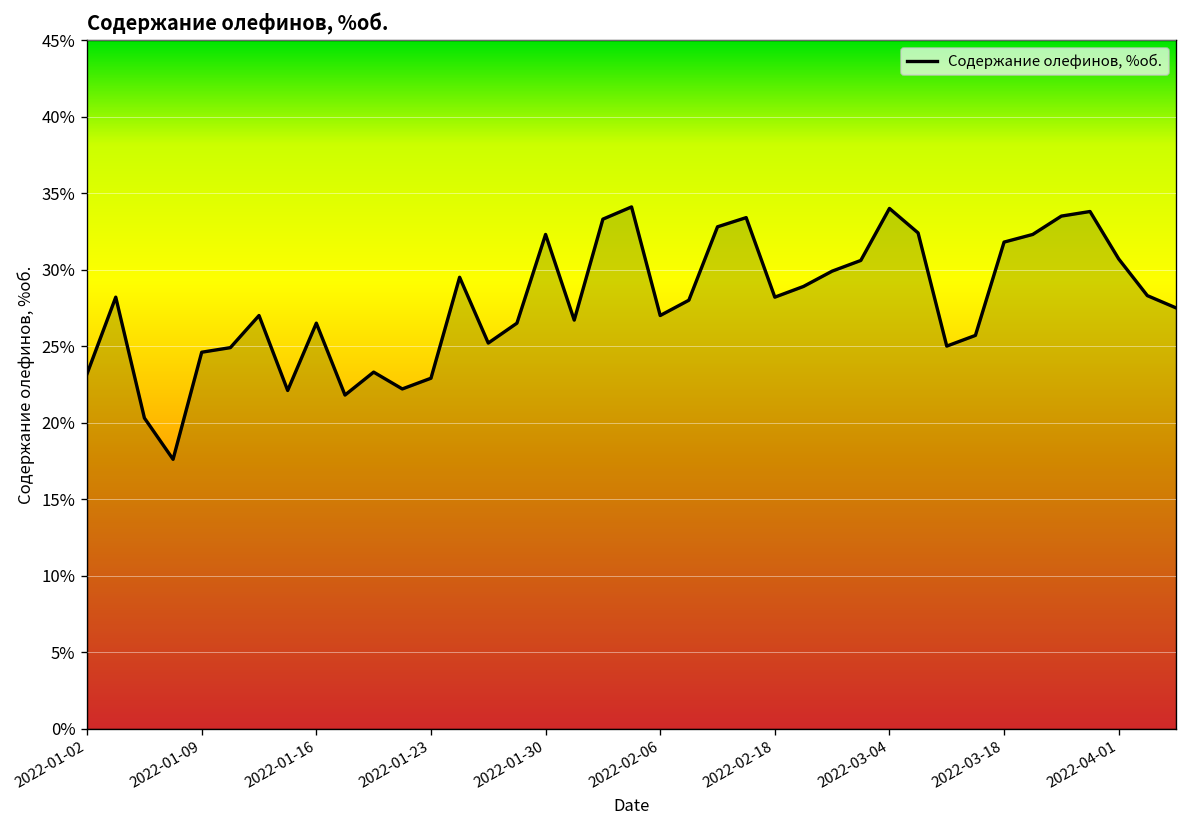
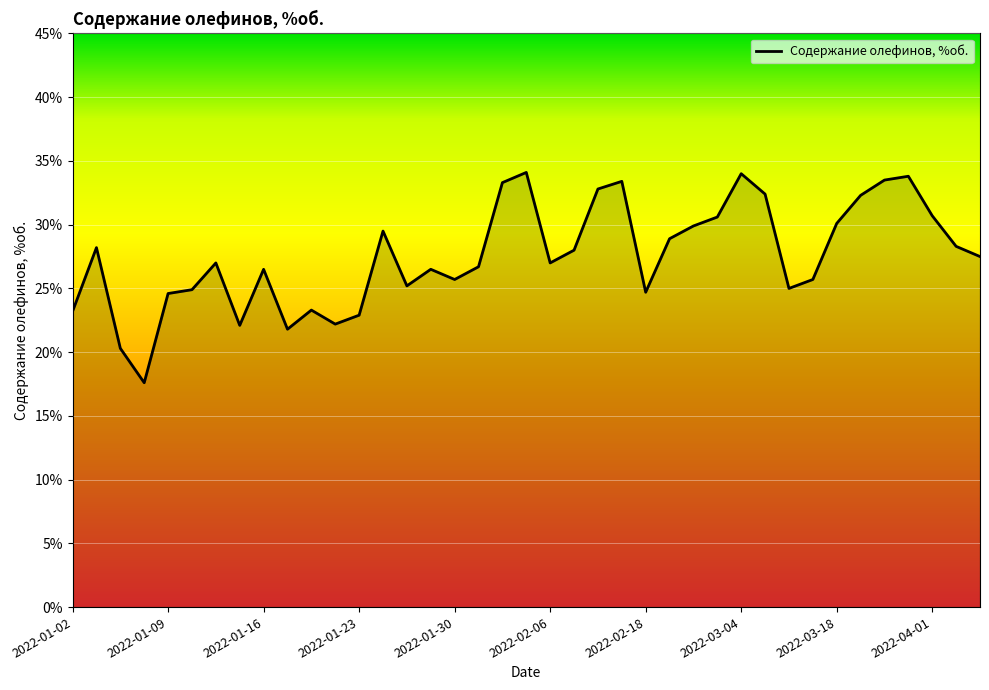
  {
    "2022-01-02": "23.2%",
    "2022-01-09": "24.6%",
    "2022-01-16": "26.5%",
    "2022-01-23": "22.9%",
-   "2022-01-30": "32.3%",
+   "2022-01-30": "25.7%",
    "2022-02-06": "27.0%",
-   "2022-02-18": "28.2%",
+   "2022-02-18": "24.7%",
    "2022-03-04": "34.0%",
-   "2022-03-18": "31.8%",
+   "2022-03-18": "30.1%",
    "2022-04-01": "30.7%"
  }
